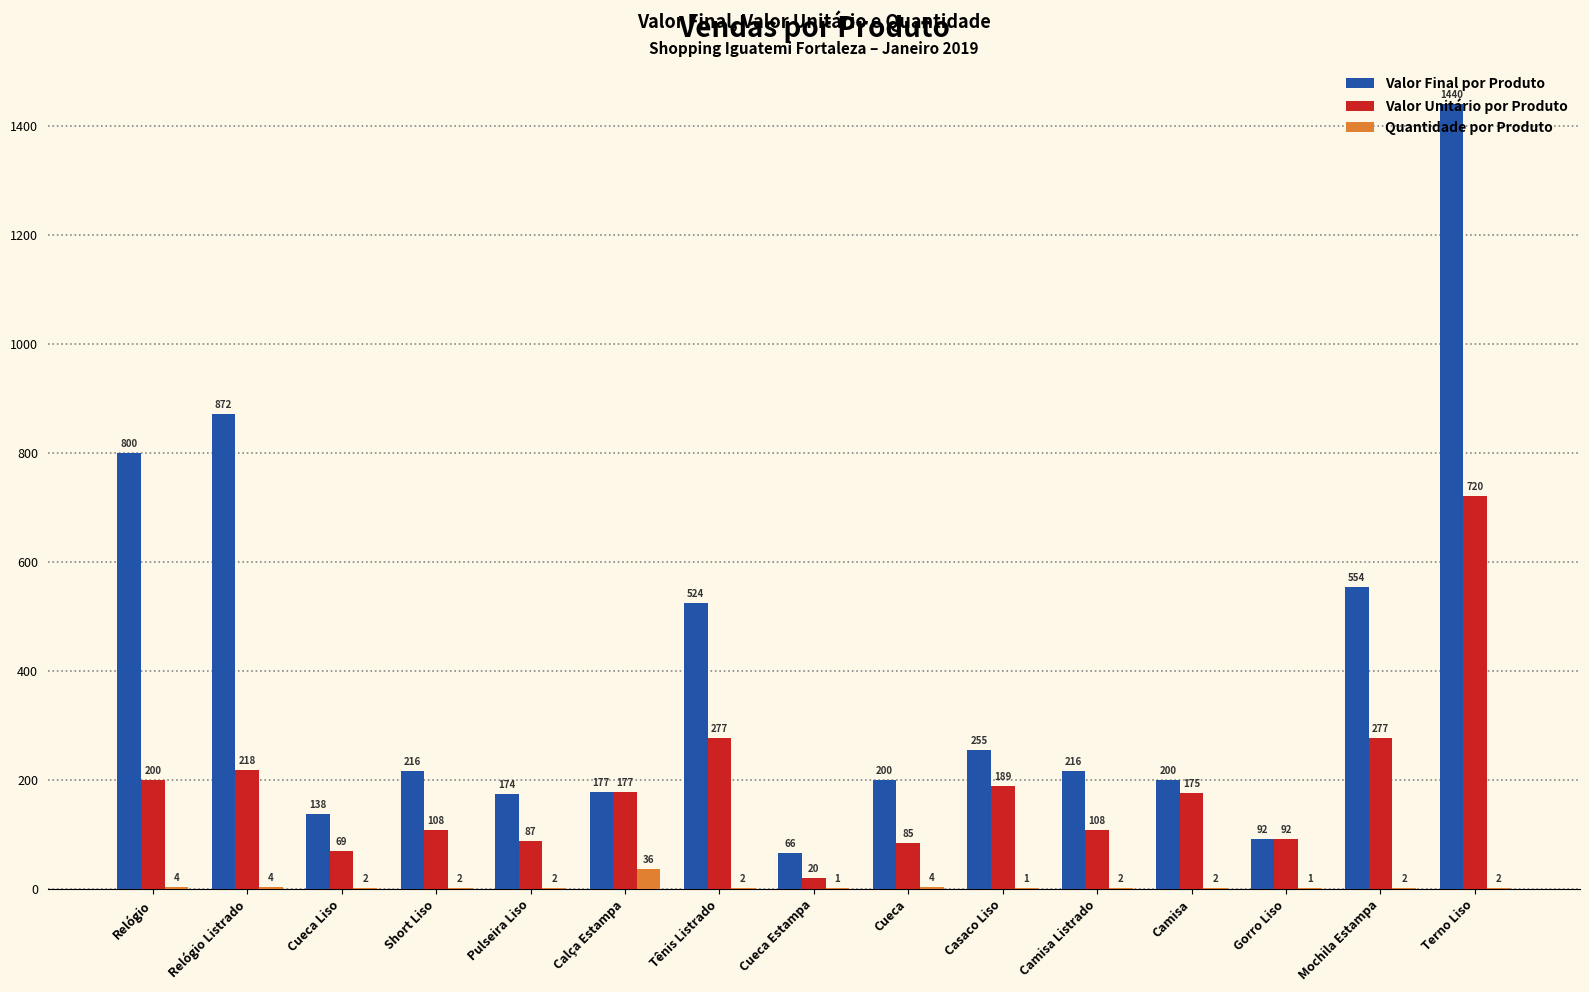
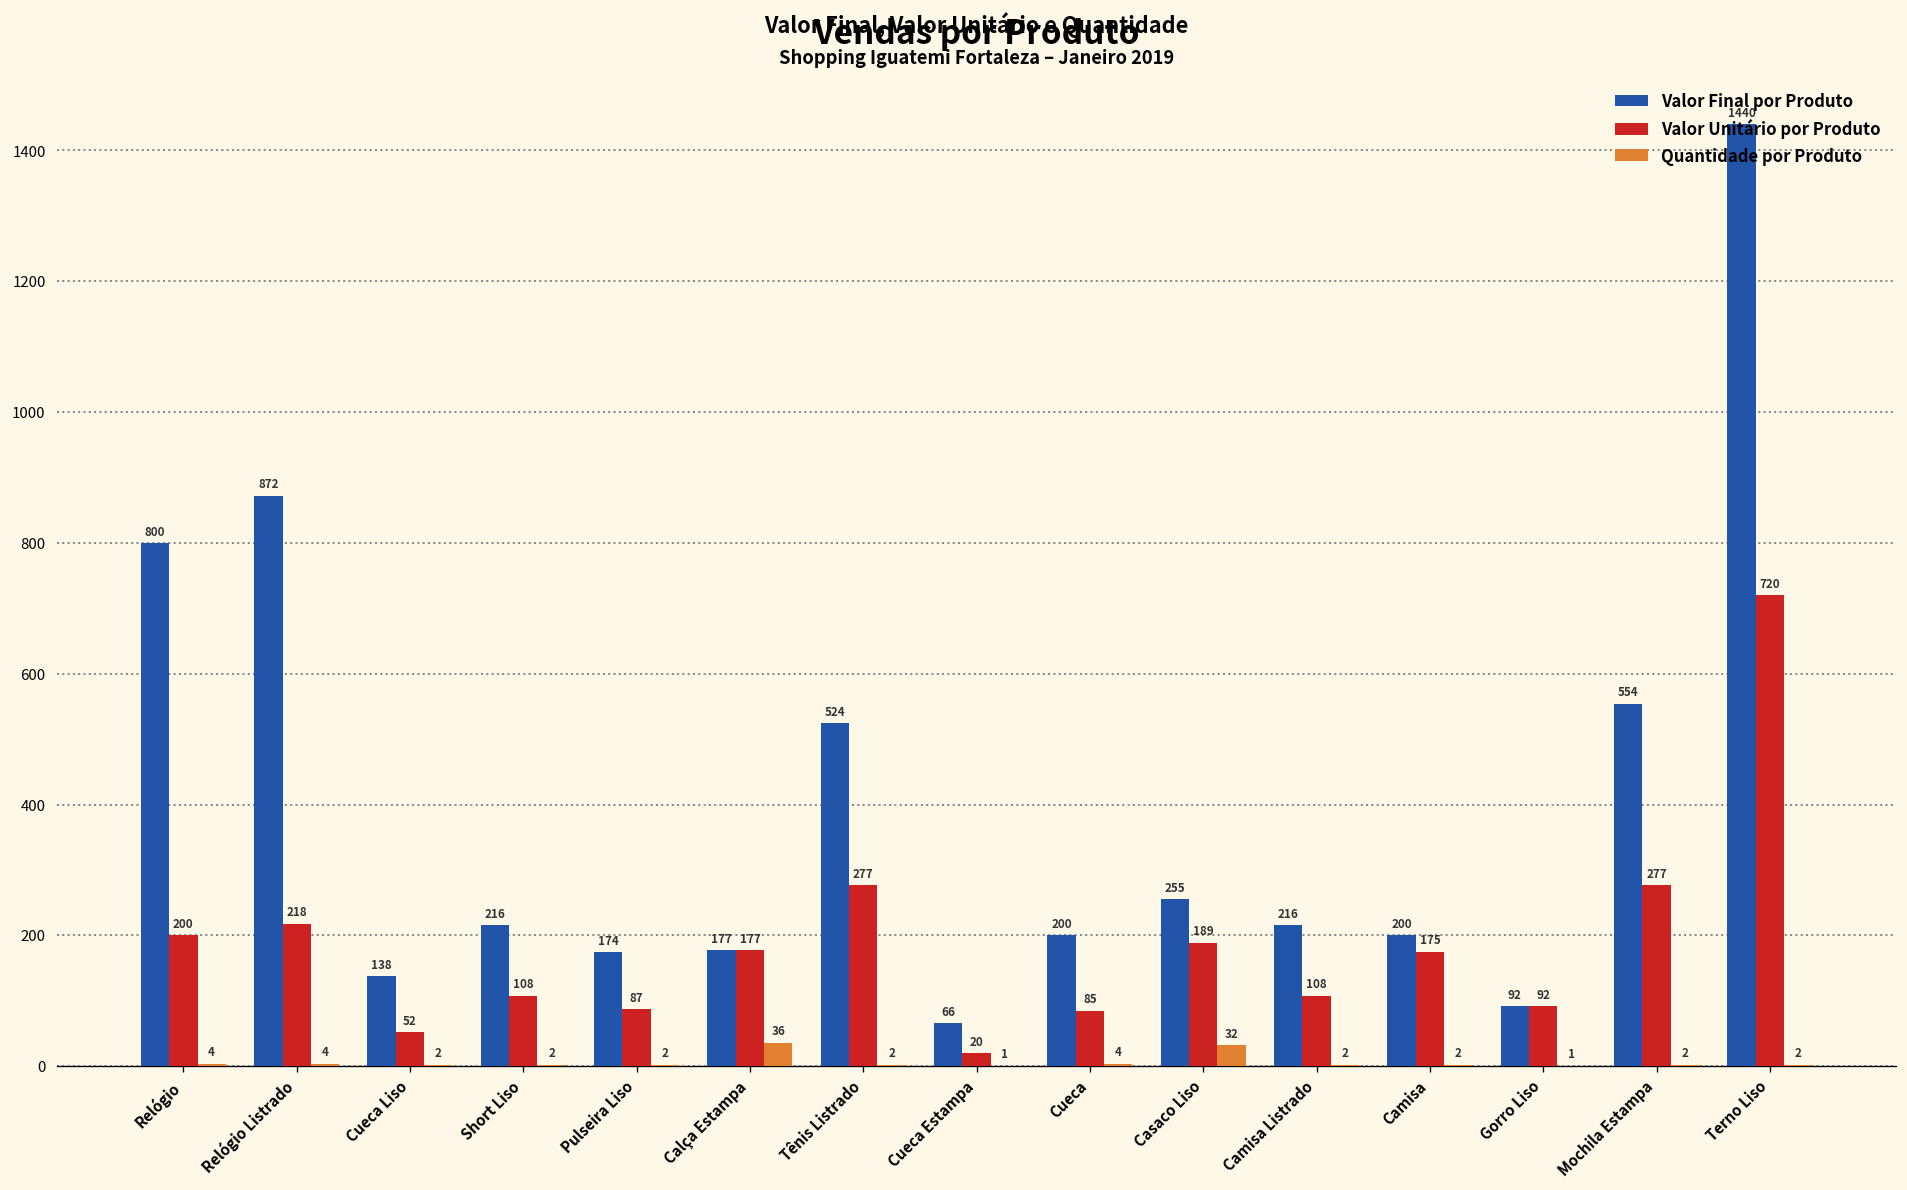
  {
    "Valor Final por Produto": {
      "Relógio": 800,
      "Relógio Listrado": 872,
      "Cueca Liso": 138,
      "Short Liso": 216,
      "Pulseira Liso": 174,
      "Calça Estampa": 177,
      "Tênis Listrado": 524,
      "Cueca Estampa": 66,
      "Cueca": 200,
      "Casaco Liso": 255,
      "Camisa Listrado": 216,
      "Camisa": 200,
      "Gorro Liso": 92,
      "Mochila Estampa": 554,
      "Terno Liso": 1440
    },
    "Valor Unitário por Produto": {
      "Relógio": 200,
      "Relógio Listrado": 218,
-     "Cueca Liso": 69,
+     "Cueca Liso": 52,
      "Short Liso": 108,
      "Pulseira Liso": 87,
      "Calça Estampa": 177,
      "Tênis Listrado": 277,
      "Cueca Estampa": 20,
      "Cueca": 85,
      "Casaco Liso": 189,
      "Camisa Listrado": 108,
      "Camisa": 175,
      "Gorro Liso": 92,
      "Mochila Estampa": 277,
      "Terno Liso": 720
    },
    "Quantidade por Produto": {
      "Relógio": 4,
      "Relógio Listrado": 4,
      "Cueca Liso": 2,
      "Short Liso": 2,
      "Pulseira Liso": 2,
      "Calça Estampa": 36,
      "Tênis Listrado": 2,
      "Cueca Estampa": 1,
      "Cueca": 4,
-     "Casaco Liso": 1,
+     "Casaco Liso": 32,
      "Camisa Listrado": 2,
      "Camisa": 2,
      "Gorro Liso": 1,
      "Mochila Estampa": 2,
      "Terno Liso": 2
    }
  }
